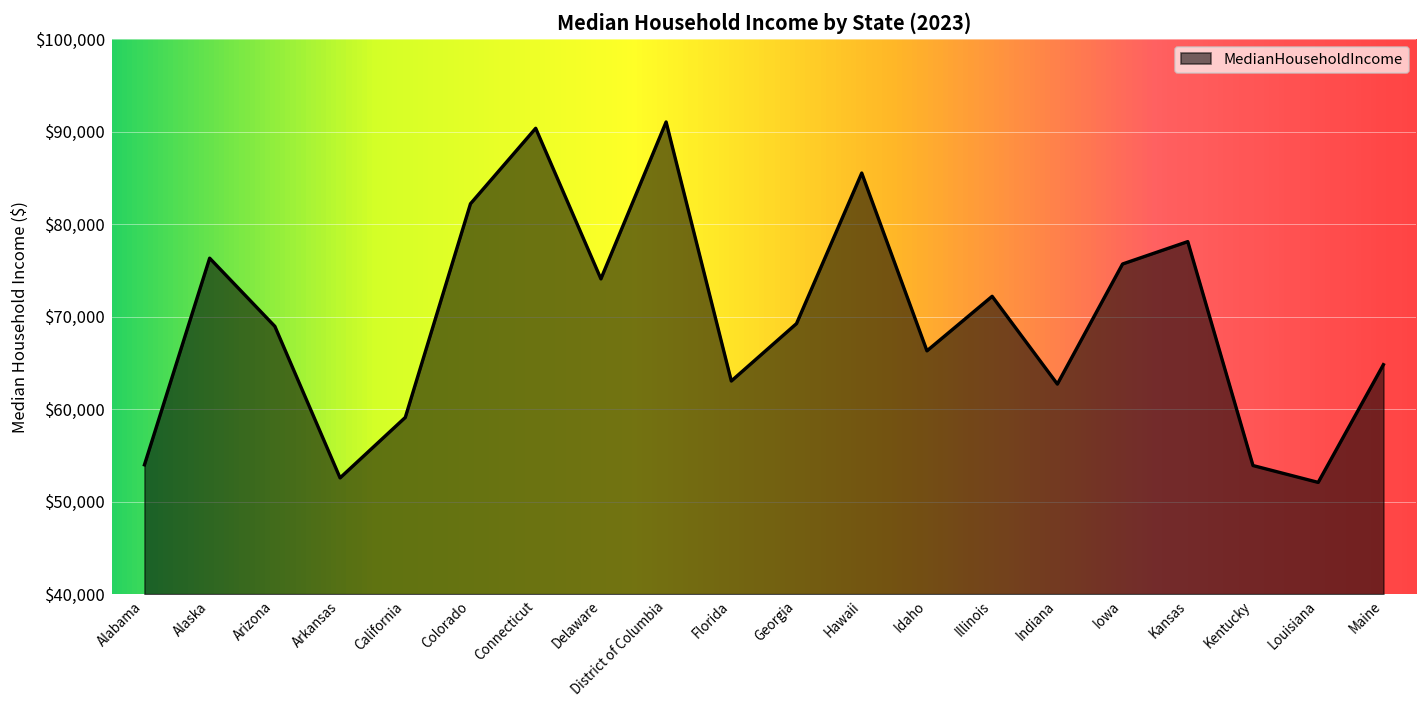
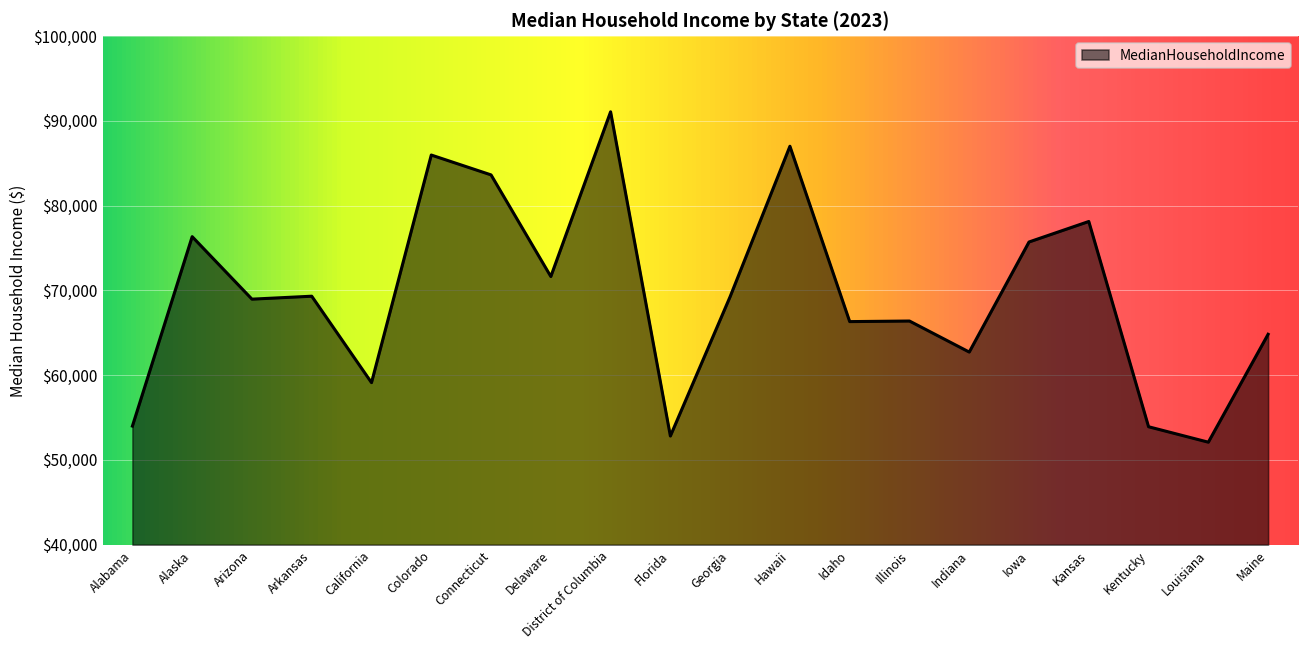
  {
    "Alabama": "$54,000",
    "Alaska": "$76,000",
    "Arizona": "$69,000",
-   "Arkansas": "$53,000",
+   "Arkansas": "$69,000",
    "California": "$59,000",
-   "Colorado": "$82,000",
-   "Connecticut": "$90,000",
-   "Delaware": "$74,000",
+   "Colorado": "$86,000",
+   "Connecticut": "$84,000",
+   "Delaware": "$72,000",
    "District of Columbia": "$91,000",
-   "Florida": "$63,000",
+   "Florida": "$53,000",
    "Georgia": "$69,000",
-   "Hawaii": "$86,000",
+   "Hawaii": "$87,000",
    "Idaho": "$66,000",
-   "Illinois": "$72,000",
+   "Illinois": "$66,000",
    "Indiana": "$63,000",
    "Iowa": "$76,000",
    "Kansas": "$78,000",
    "Kentucky": "$54,000",
    "Louisiana": "$52,000",
    "Maine": "$65,000"
  }
